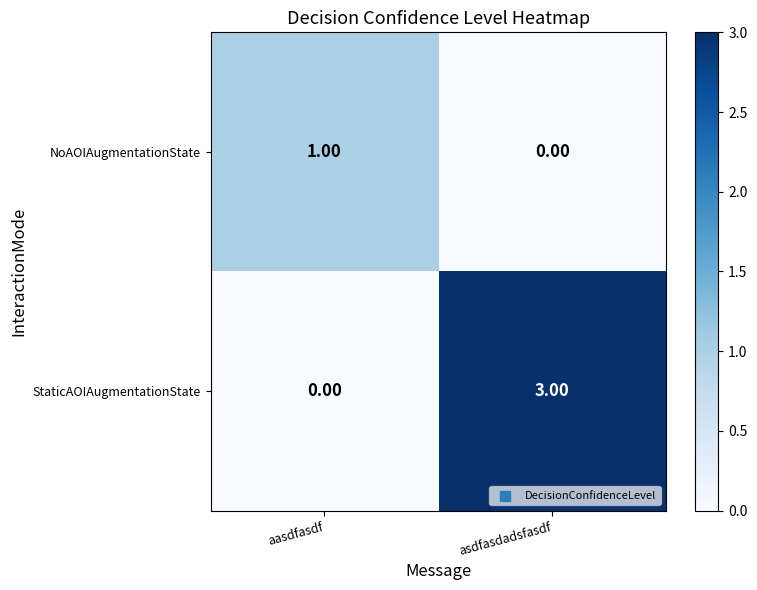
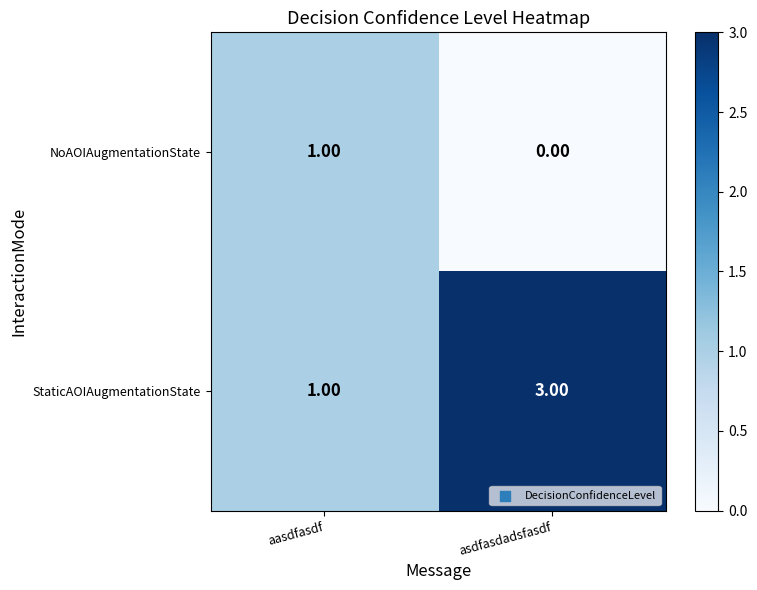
  {
    "NoAOIAugmentationState": {
      "aasdfasdf": 1.00,
      "asdfasdadsfasdf": 0.00
    },
    "StaticAOIAugmentationState": {
-     "aasdfasdf": 0.00,
+     "aasdfasdf": 1.00,
      "asdfasdadsfasdf": 3.00
    }
  }
